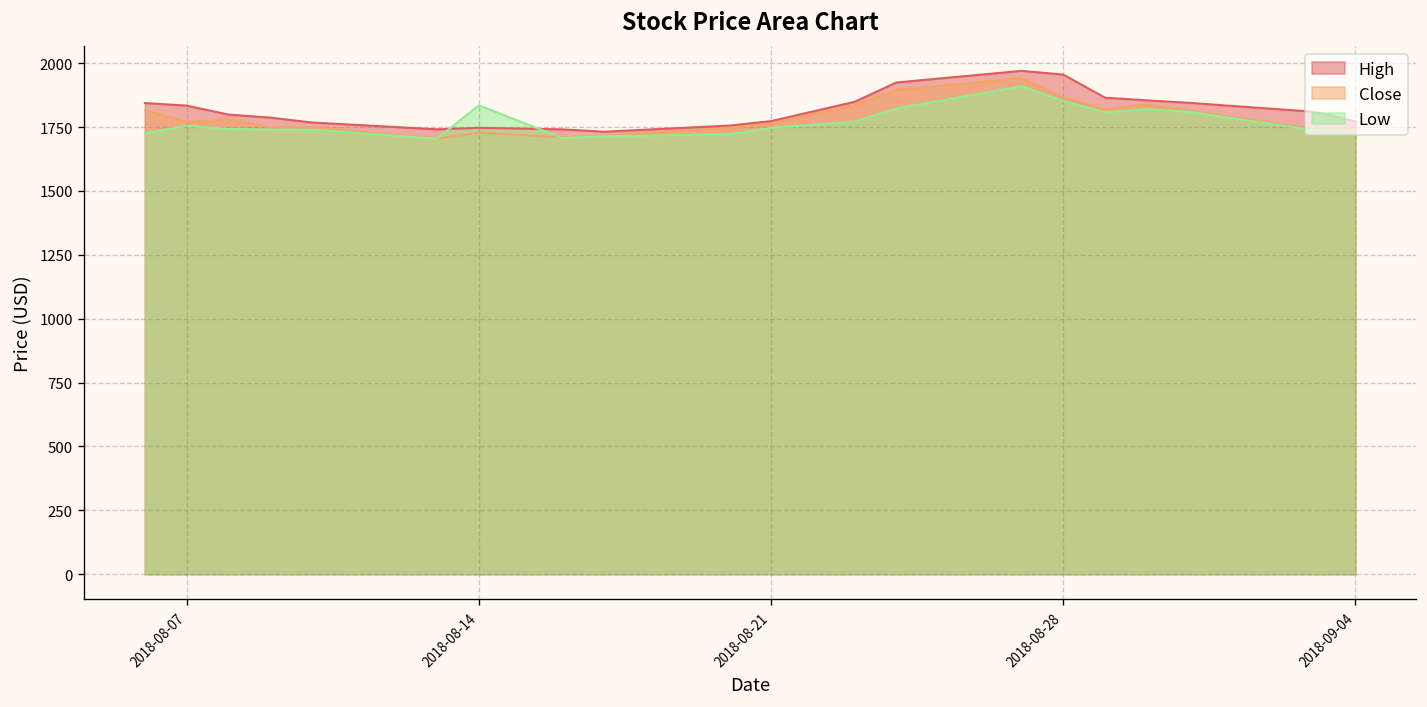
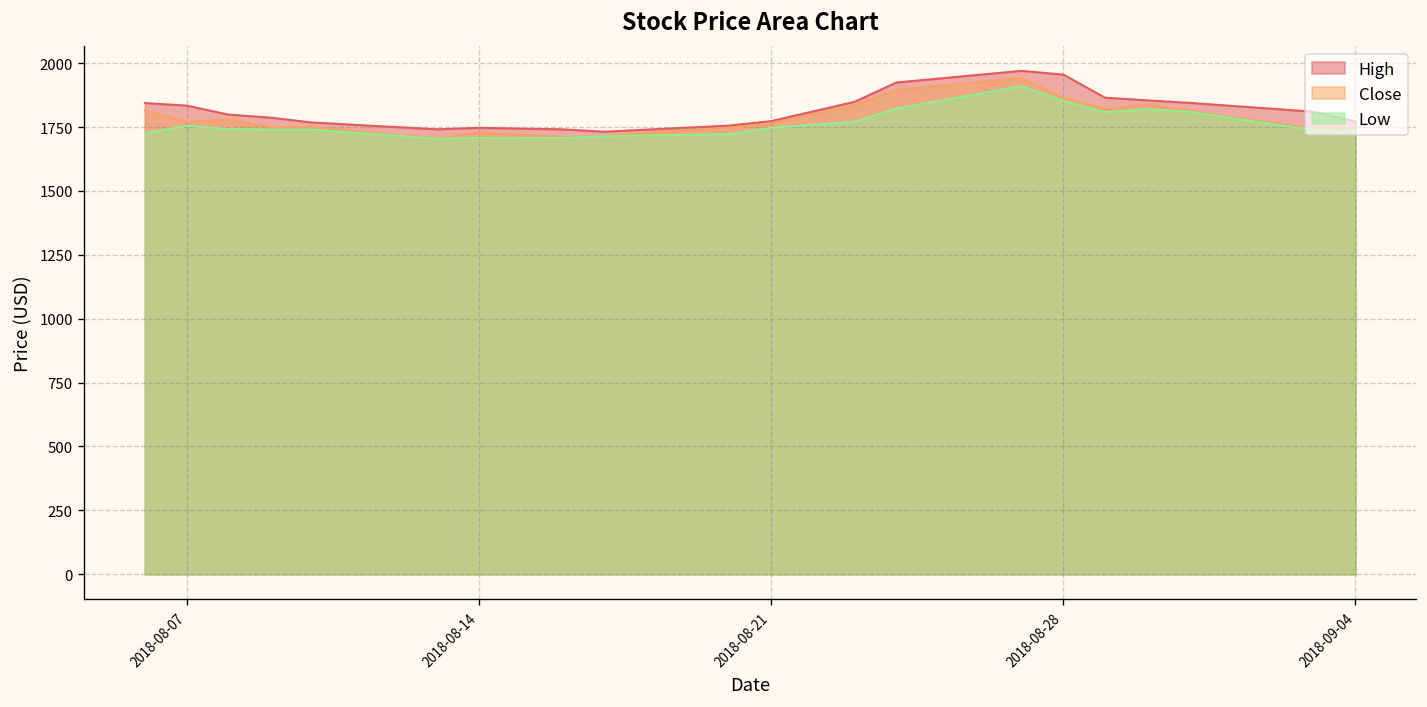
  {
    "Low": {
      "2018-08-07": 1760,
-     "2018-08-14": 1840,
+     "2018-08-14": 1710,
      "2018-08-21": 1750
    }
  }
